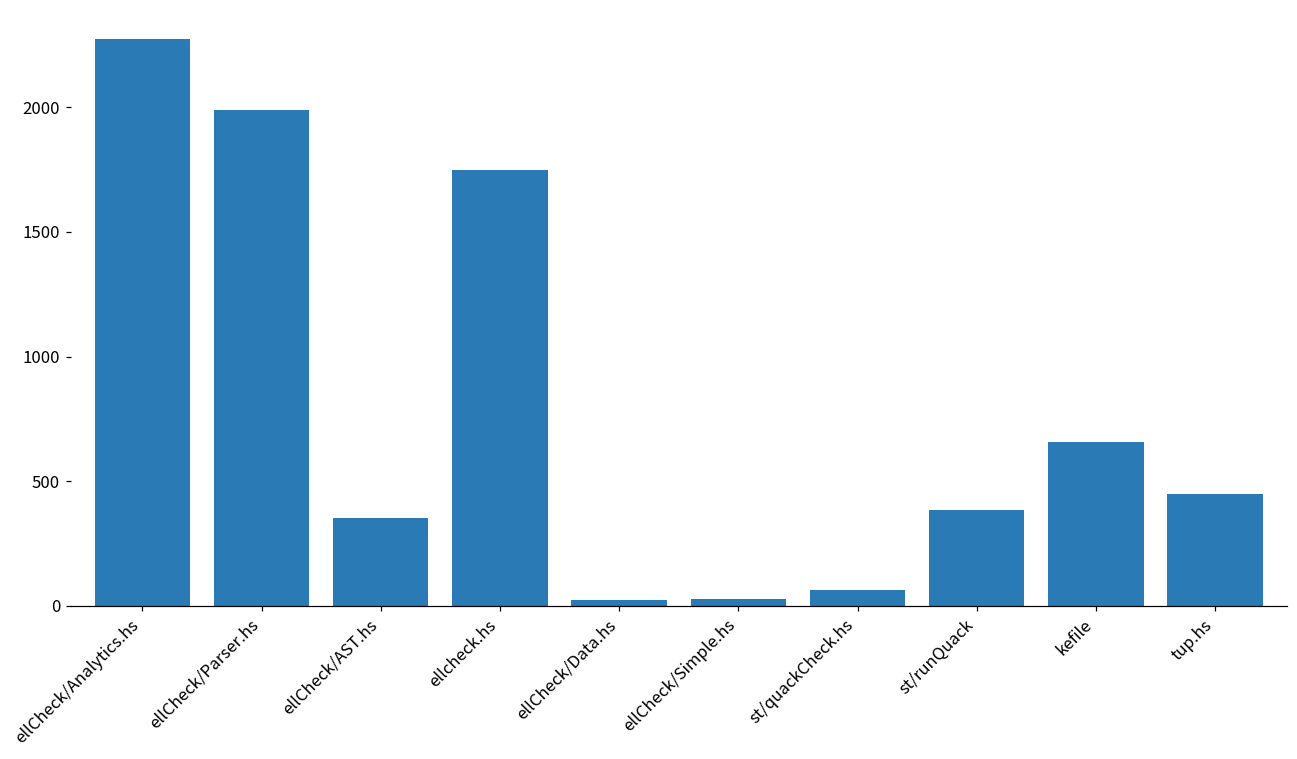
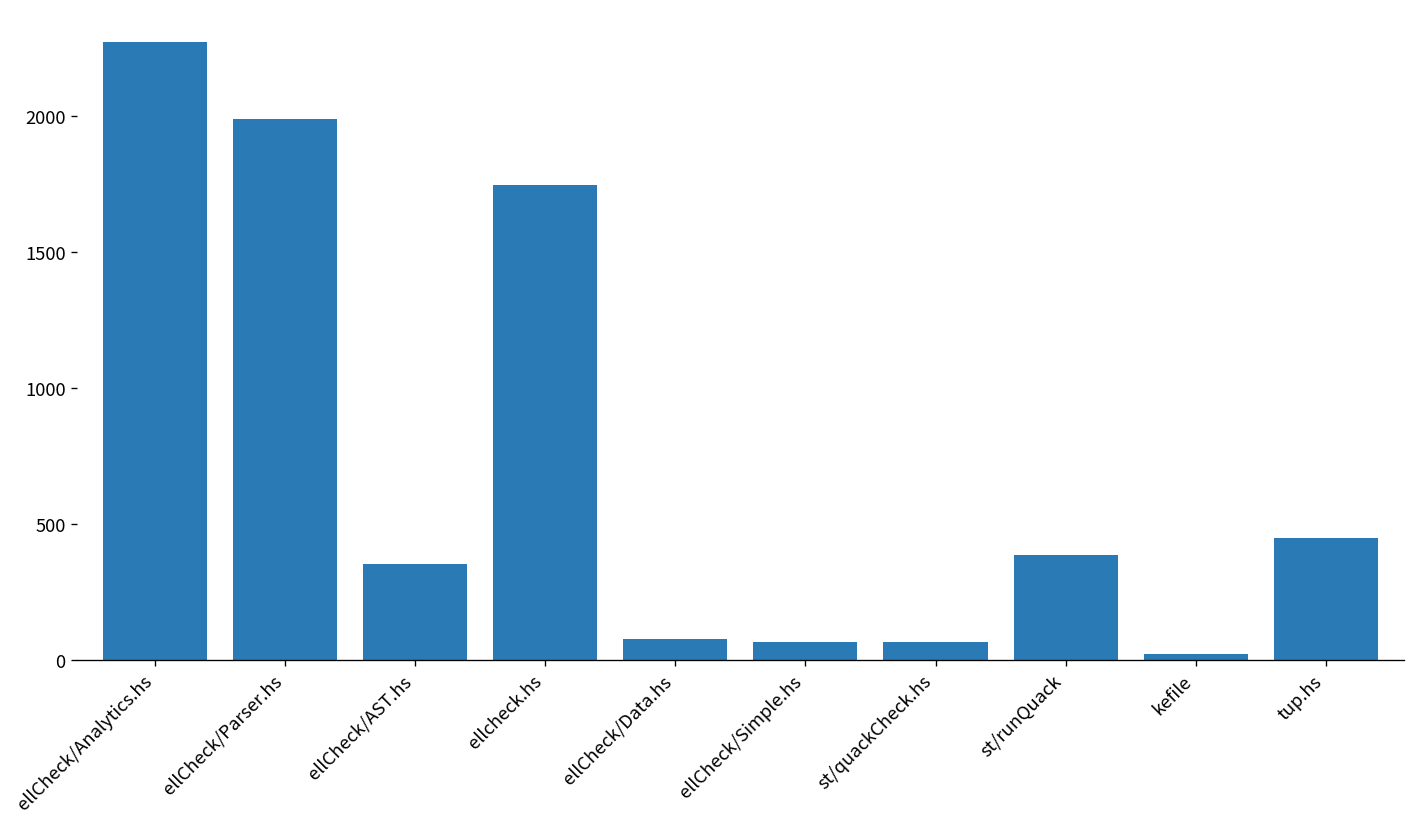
  {
    "ellCheck/Analytics.hs": 2270,
    "ellCheck/Parser.hs": 1990,
    "ellCheck/AST.hs": 350,
    "ellcheck.hs": 1750,
-   "ellCheck/Data.hs": 20,
-   "ellCheck/Simple.hs": 30,
+   "ellCheck/Data.hs": 80,
+   "ellCheck/Simple.hs": 70,
    "st/quackCheck.hs": 70,
    "st/runQuack": 390,
-   "kefile": 660,
+   "kefile": 20,
    "tup.hs": 450
  }
